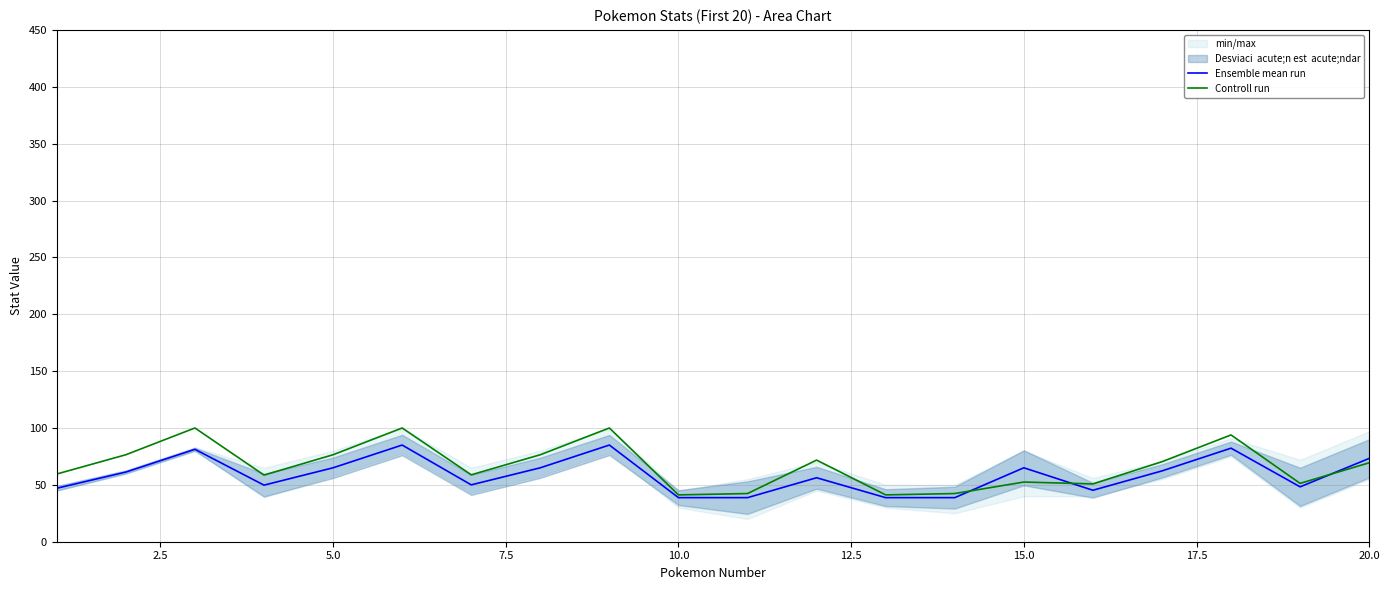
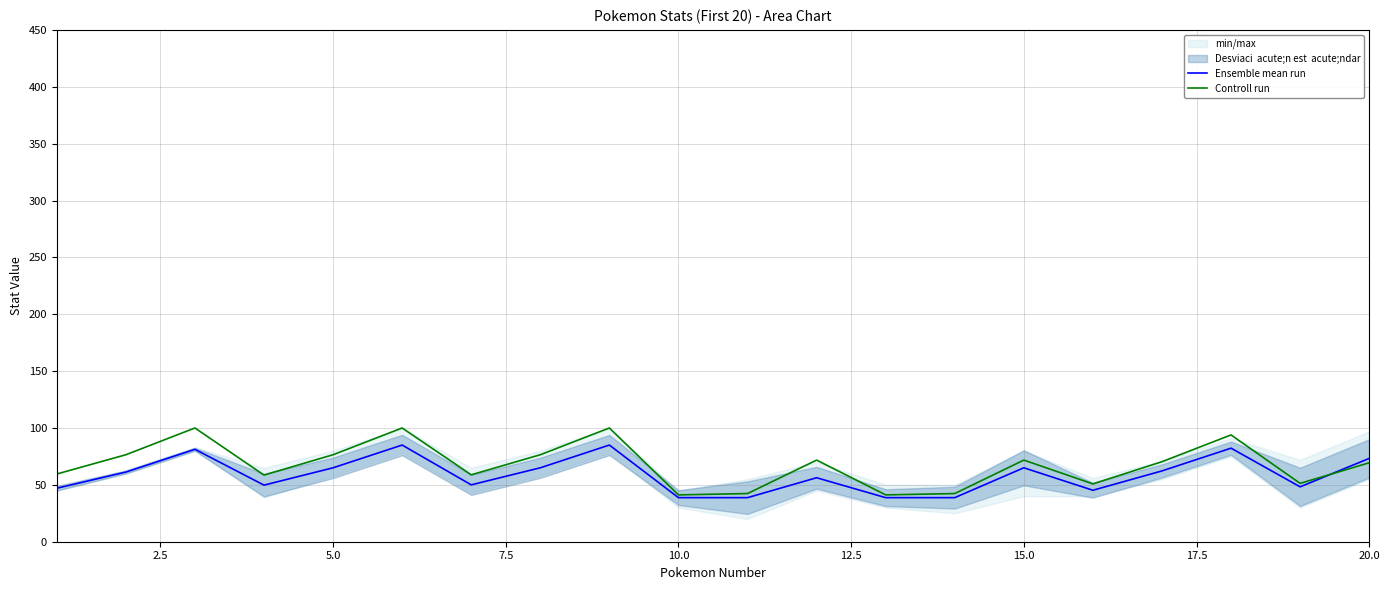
  {
    "Ensemble mean run": {
      "5.0": 65,
      "10.0": 39,
      "15.0": 65,
      "20.0": 73
    },
    "Controll run": {
      "5.0": 76,
      "10.0": 41,
-     "15.0": 52,
+     "15.0": 72,
      "20.0": 69
    }
  }
